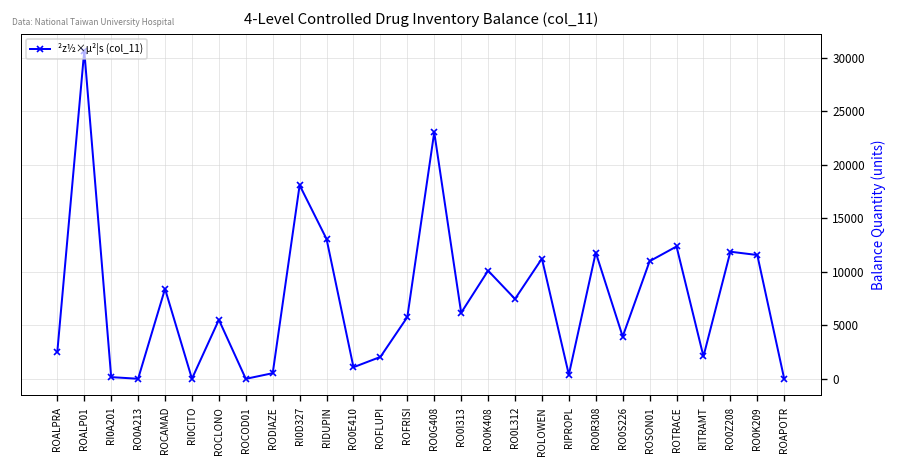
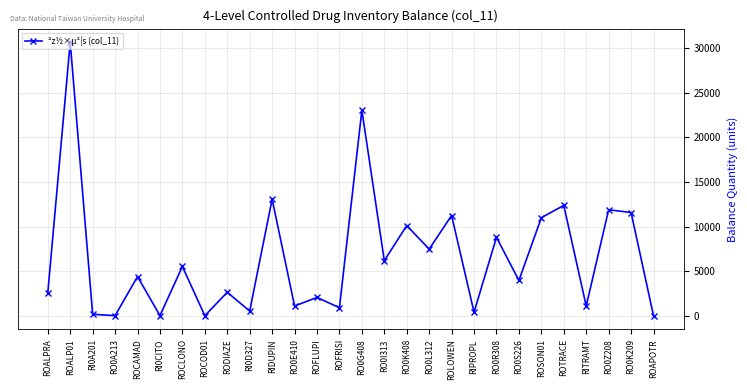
  {
    "ROALPRA": 3000,
    "RI0A201": 0,
    "RO0A213": 0,
-   "ROCAMAD": 8000,
+   "ROCAMAD": 4000,
    "RI0CITO": 0,
    "ROCLONO": 6000,
    "ROCOD01": 0,
-   "RODIAZE": 1000,
-   "RI0D327": 18000,
+   "RODIAZE": 3000,
+   "RI0D327": 1000,
    "RIDUPIN": 13000,
    "RO0E410": 1000,
    "ROFLUPI": 2000,
-   "ROFRISI": 6000,
+   "ROFRISI": 1000,
    "RO0G408": 23000,
    "RO0I313": 6000,
    "RO0K408": 10000,
    "RO0L312": 7000,
    "ROLOWEN": 11000,
    "RIPROPL": 0,
-   "RO0R308": 12000,
+   "RO0R308": 9000,
    "RO0S226": 4000,
    "ROSON01": 11000,
    "ROTRACE": 12000,
-   "RITRAMT": 2000,
+   "RITRAMT": 1000,
    "RO0Z208": 12000,
    "RO0K209": 12000,
    "ROAPOTR": 0
  }
